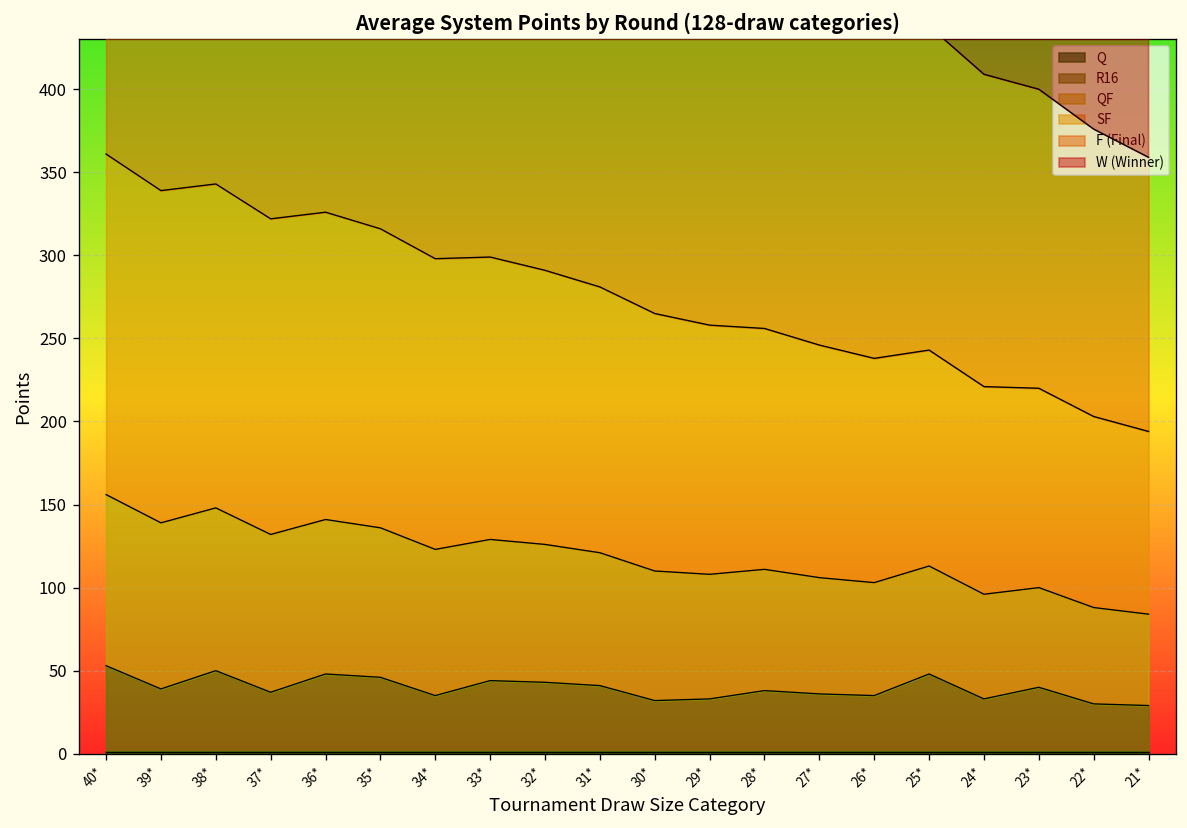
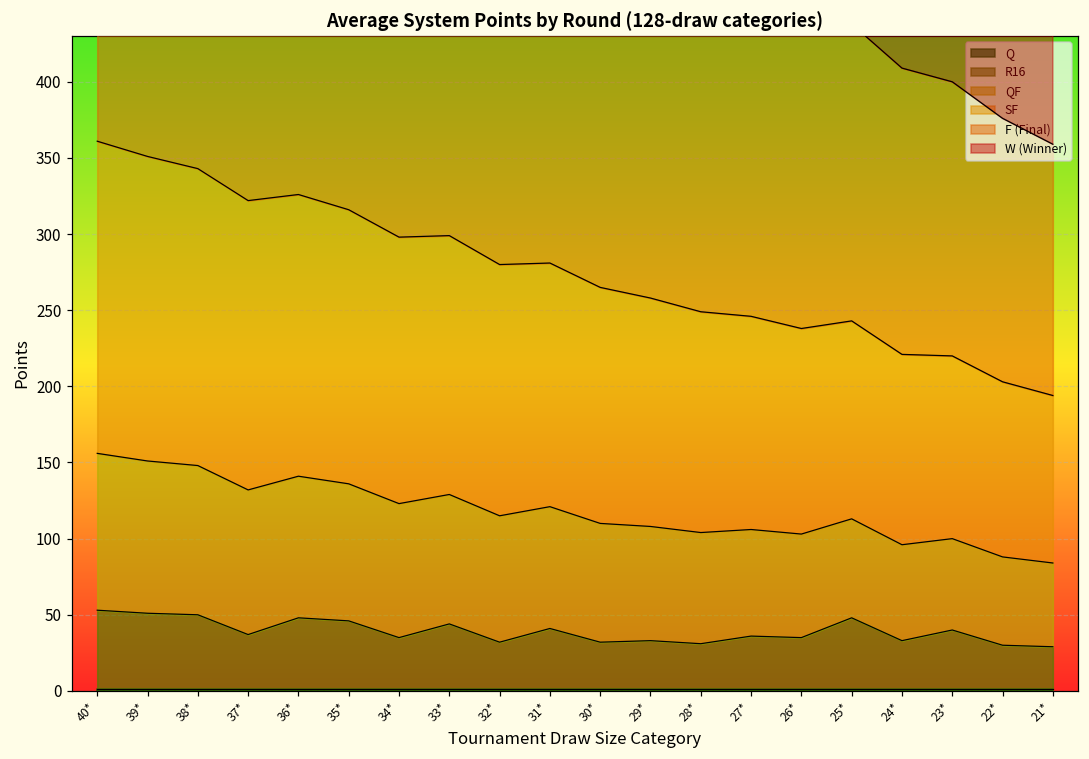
  {
    "Q": {
      "40*": 1,
      "39*": 1,
      "38*": 1,
      "37*": 1,
      "36*": 1,
      "35*": 1,
      "34*": 1,
      "33*": 1,
      "32*": 1,
      "31*": 1,
      "30*": 1,
      "29*": 1,
      "28*": 1,
      "27*": 1,
      "26*": 1,
      "25*": 1,
      "24*": 1,
      "23*": 1,
      "22*": 1,
      "21*": 1
    },
    "R16": {
      "40*": 53,
-     "39*": 39,
+     "39*": 51,
      "38*": 50,
      "37*": 37,
      "36*": 48,
      "35*": 46,
      "34*": 35,
      "33*": 44,
-     "32*": 43,
+     "32*": 32,
      "31*": 41,
      "30*": 32,
      "29*": 33,
-     "28*": 38,
+     "28*": 31,
      "27*": 36,
      "26*": 35,
      "25*": 48,
      "24*": 33,
      "23*": 40,
      "22*": 30,
      "21*": 29
    }
  }
